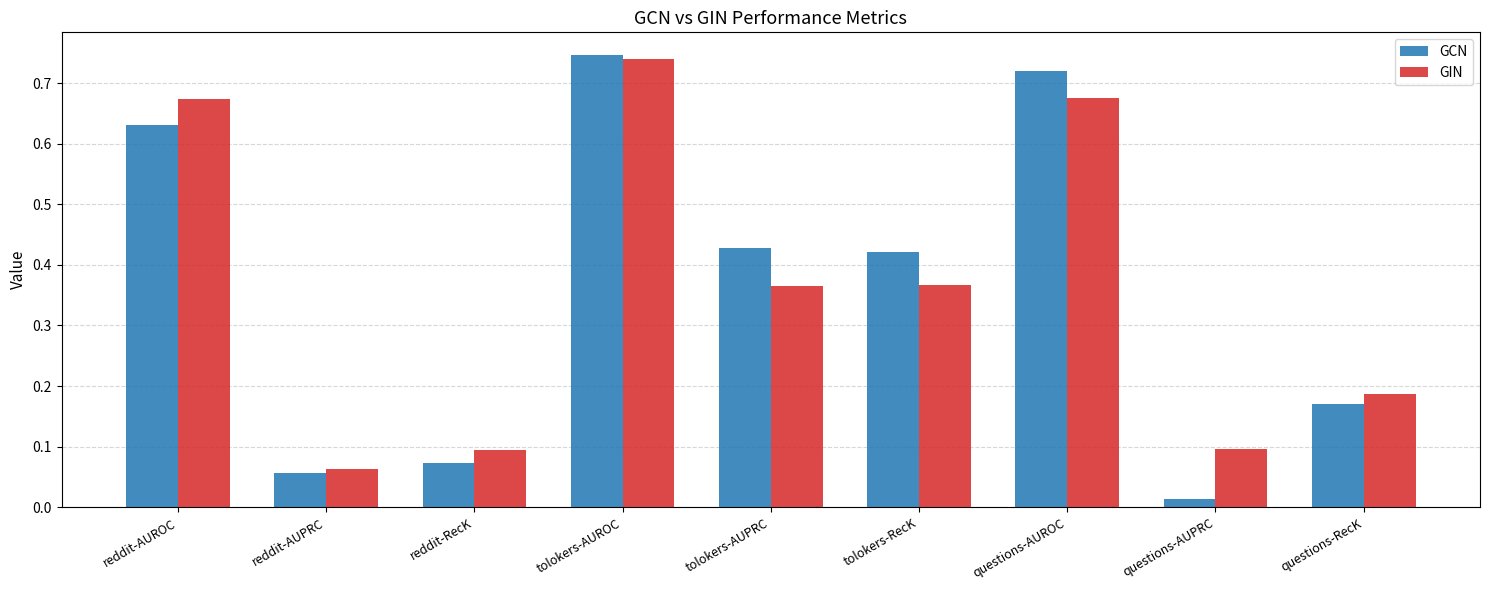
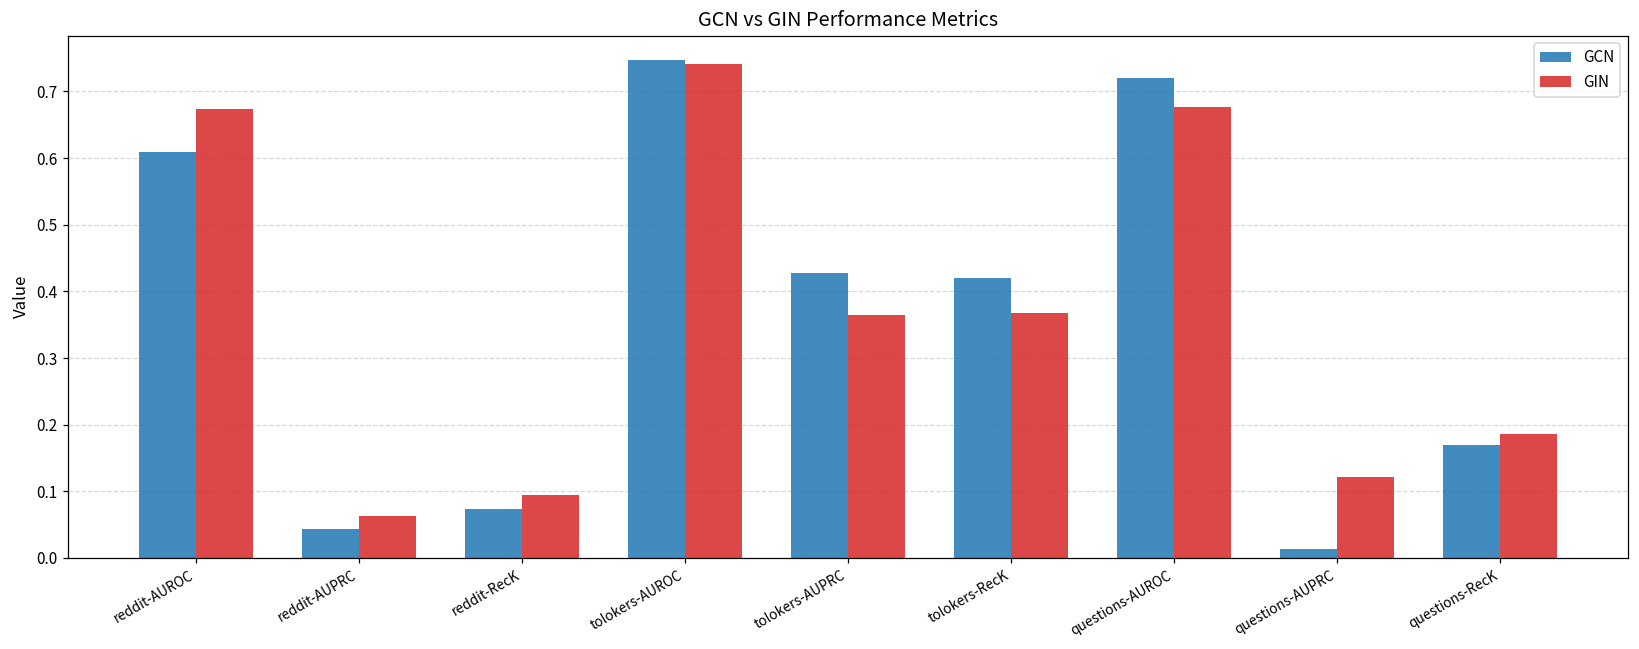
  {
    "GCN": {
-     "reddit-AUROC": 0.63,
-     "reddit-AUPRC": 0.06,
+     "reddit-AUROC": 0.61,
+     "reddit-AUPRC": 0.04,
      "reddit-RecK": 0.07,
      "tolokers-AUROC": 0.75,
      "tolokers-AUPRC": 0.43,
      "tolokers-RecK": 0.42,
      "questions-AUROC": 0.72,
      "questions-AUPRC": 0.01,
      "questions-RecK": 0.17
    },
    "GIN": {
      "reddit-AUROC": 0.67,
      "reddit-AUPRC": 0.06,
      "reddit-RecK": 0.10,
      "tolokers-AUROC": 0.74,
      "tolokers-AUPRC": 0.36,
      "tolokers-RecK": 0.37,
      "questions-AUROC": 0.68,
-     "questions-AUPRC": 0.10,
+     "questions-AUPRC": 0.12,
      "questions-RecK": 0.19
    }
  }
